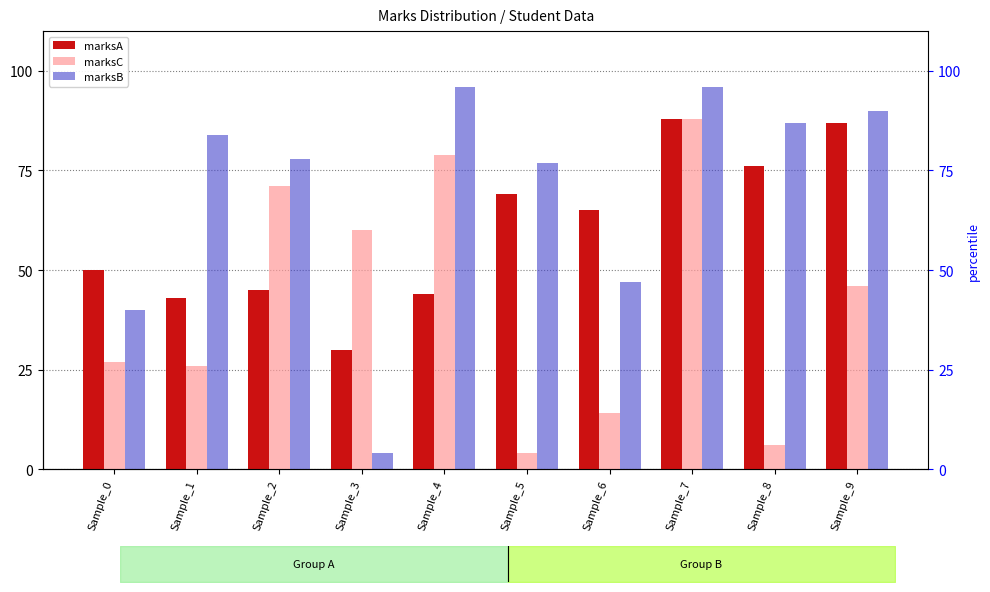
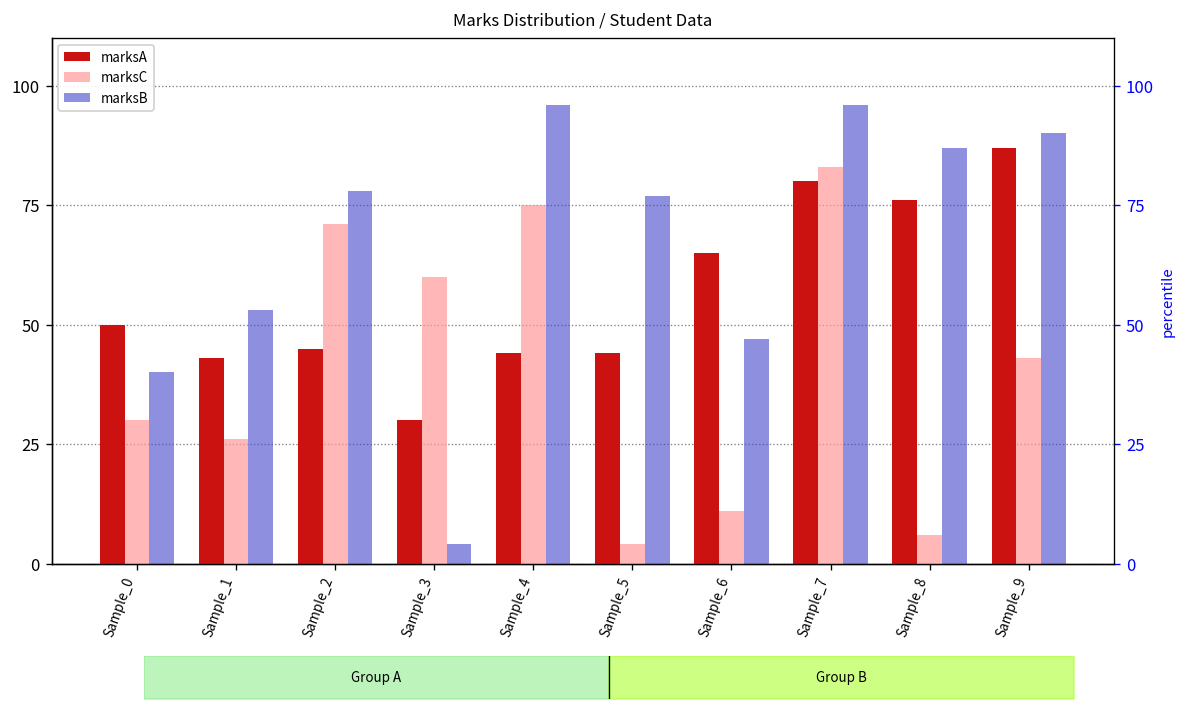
  {
    "marksA": {
      "Sample_0": 50,
      "Sample_1": 43,
      "Sample_2": 45,
      "Sample_3": 30,
      "Sample_4": 44,
-     "Sample_5": 69,
+     "Sample_5": 44,
      "Sample_6": 65,
-     "Sample_7": 88,
+     "Sample_7": 80,
      "Sample_8": 76,
      "Sample_9": 87
    },
    "marksC": {
-     "Sample_0": 27,
+     "Sample_0": 30,
      "Sample_1": 26,
      "Sample_2": 71,
      "Sample_3": 60,
-     "Sample_4": 79,
+     "Sample_4": 75,
      "Sample_5": 4,
-     "Sample_6": 14,
-     "Sample_7": 88,
+     "Sample_6": 11,
+     "Sample_7": 83,
      "Sample_8": 6,
-     "Sample_9": 46
+     "Sample_9": 43
    },
    "marksB": {
      "Sample_0": 40,
-     "Sample_1": 84,
+     "Sample_1": 53,
      "Sample_2": 78,
      "Sample_3": 4,
      "Sample_4": 96,
      "Sample_5": 77,
      "Sample_6": 47,
      "Sample_7": 96,
      "Sample_8": 87,
      "Sample_9": 90
    }
  }
